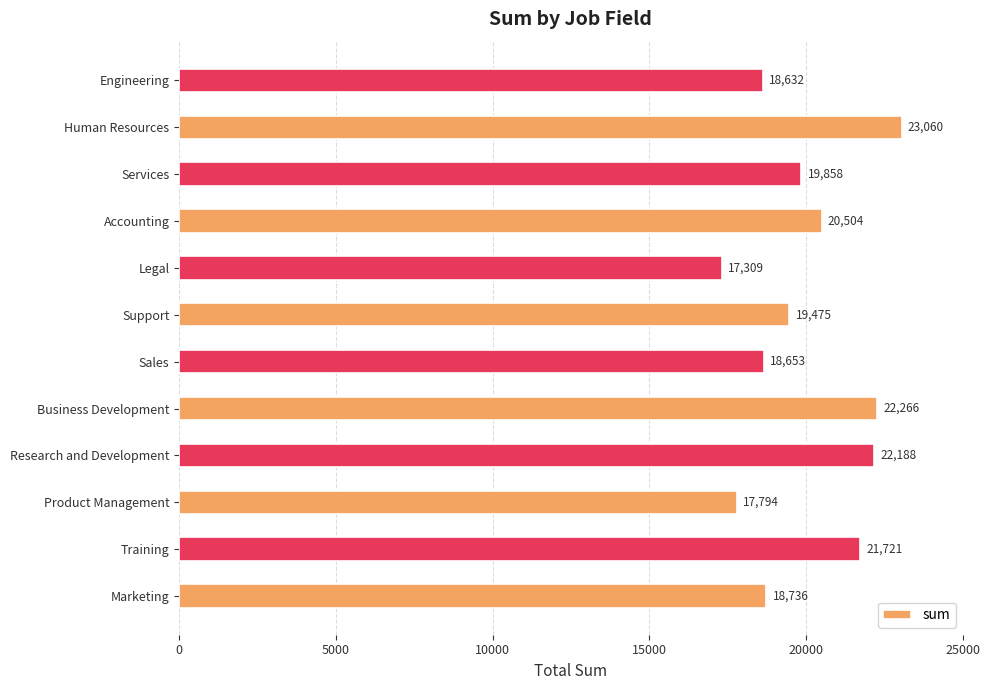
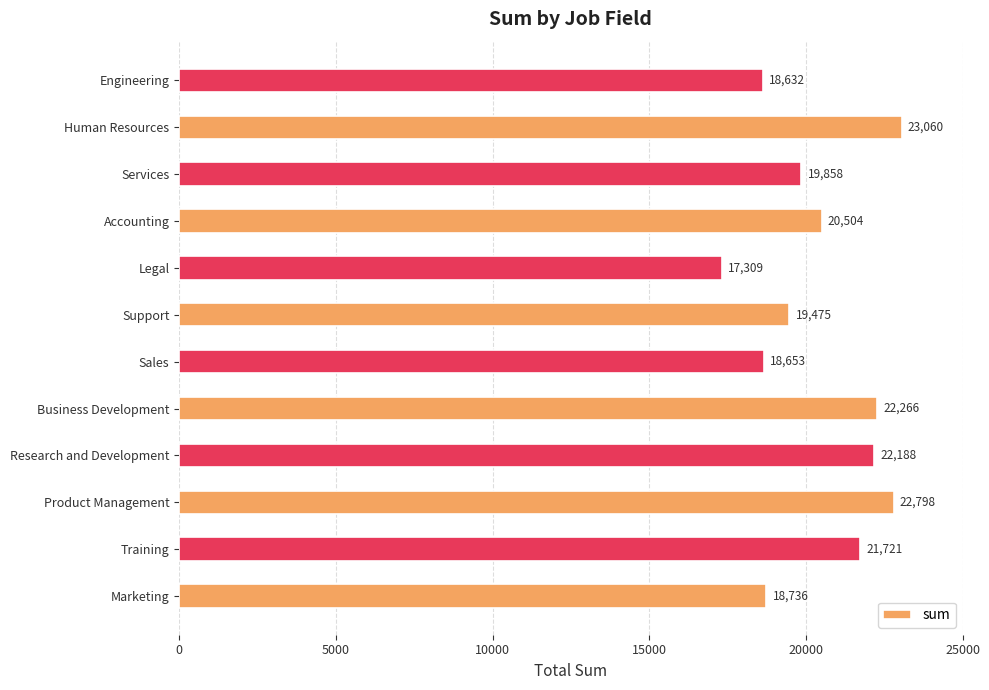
  {
    "Engineering": "18,632",
    "Human Resources": "23,060",
    "Services": "19,858",
    "Accounting": "20,504",
    "Legal": "17,309",
    "Support": "19,475",
    "Sales": "18,653",
    "Business Development": "22,266",
    "Research and Development": "22,188",
-   "Product Management": "17,794",
+   "Product Management": "22,798",
    "Training": "21,721",
    "Marketing": "18,736"
  }
